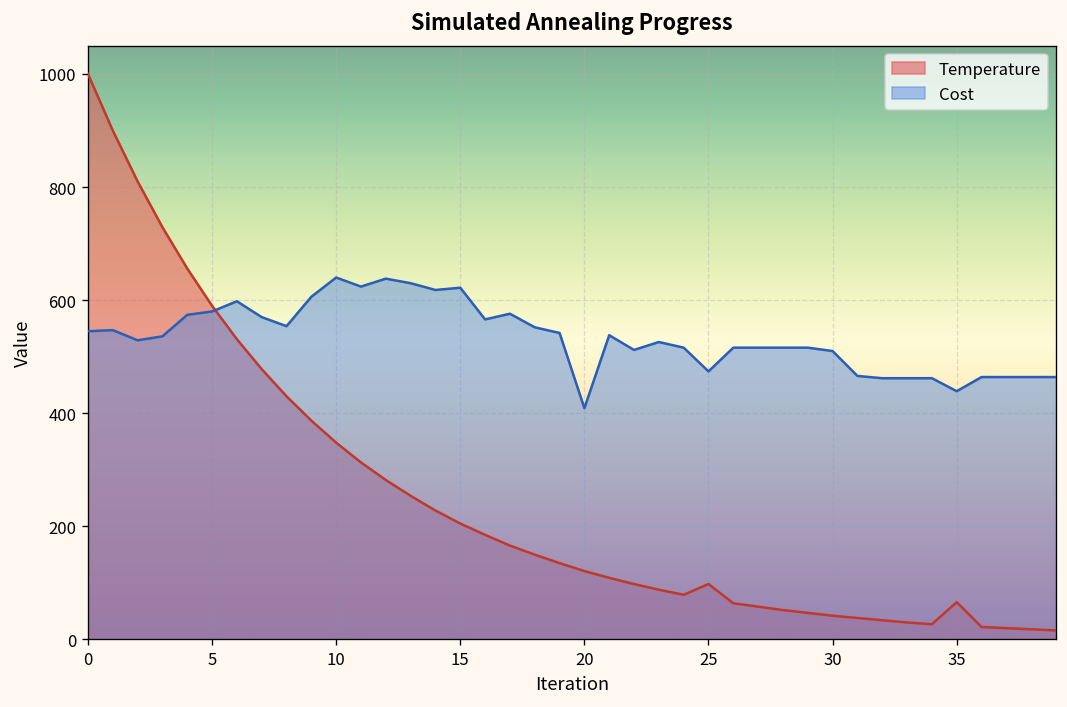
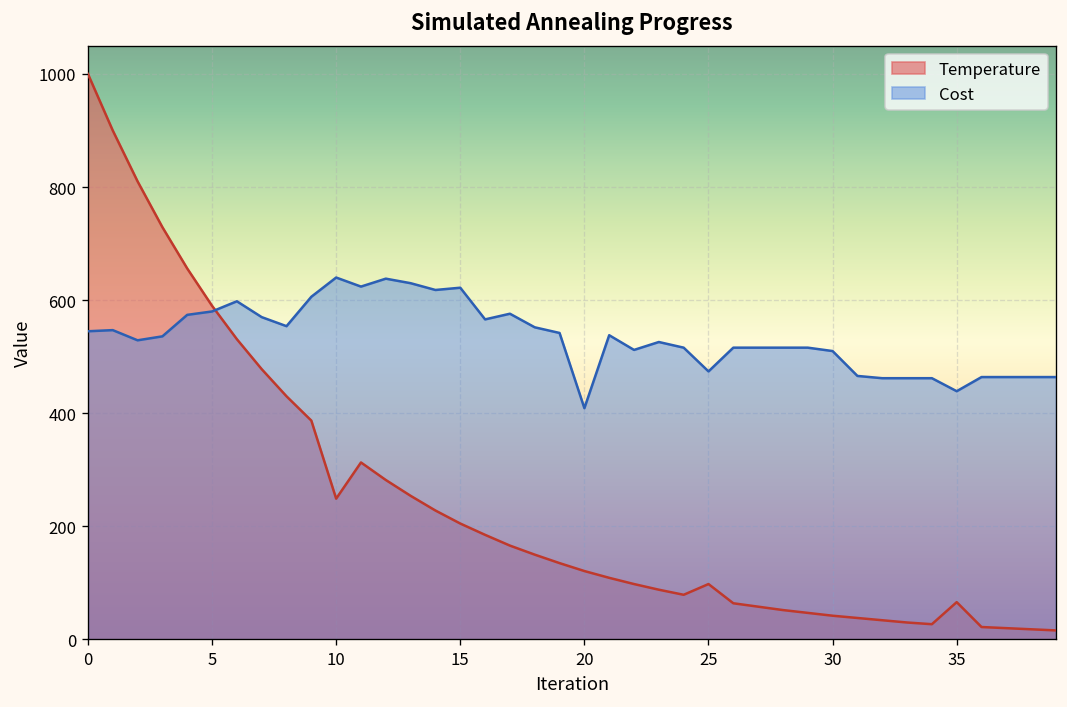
  {
    "Temperature": {
      "0": 1000,
      "5": 590,
-     "10": 350,
+     "10": 250,
      "15": 210,
      "20": 120,
      "25": 100,
      "30": 40,
      "35": 70
    },
    "Cost": {
      "0": 550,
      "5": 580,
      "10": 640,
      "15": 620,
      "20": 410,
      "25": 470,
      "30": 510,
      "35": 440
    }
  }
